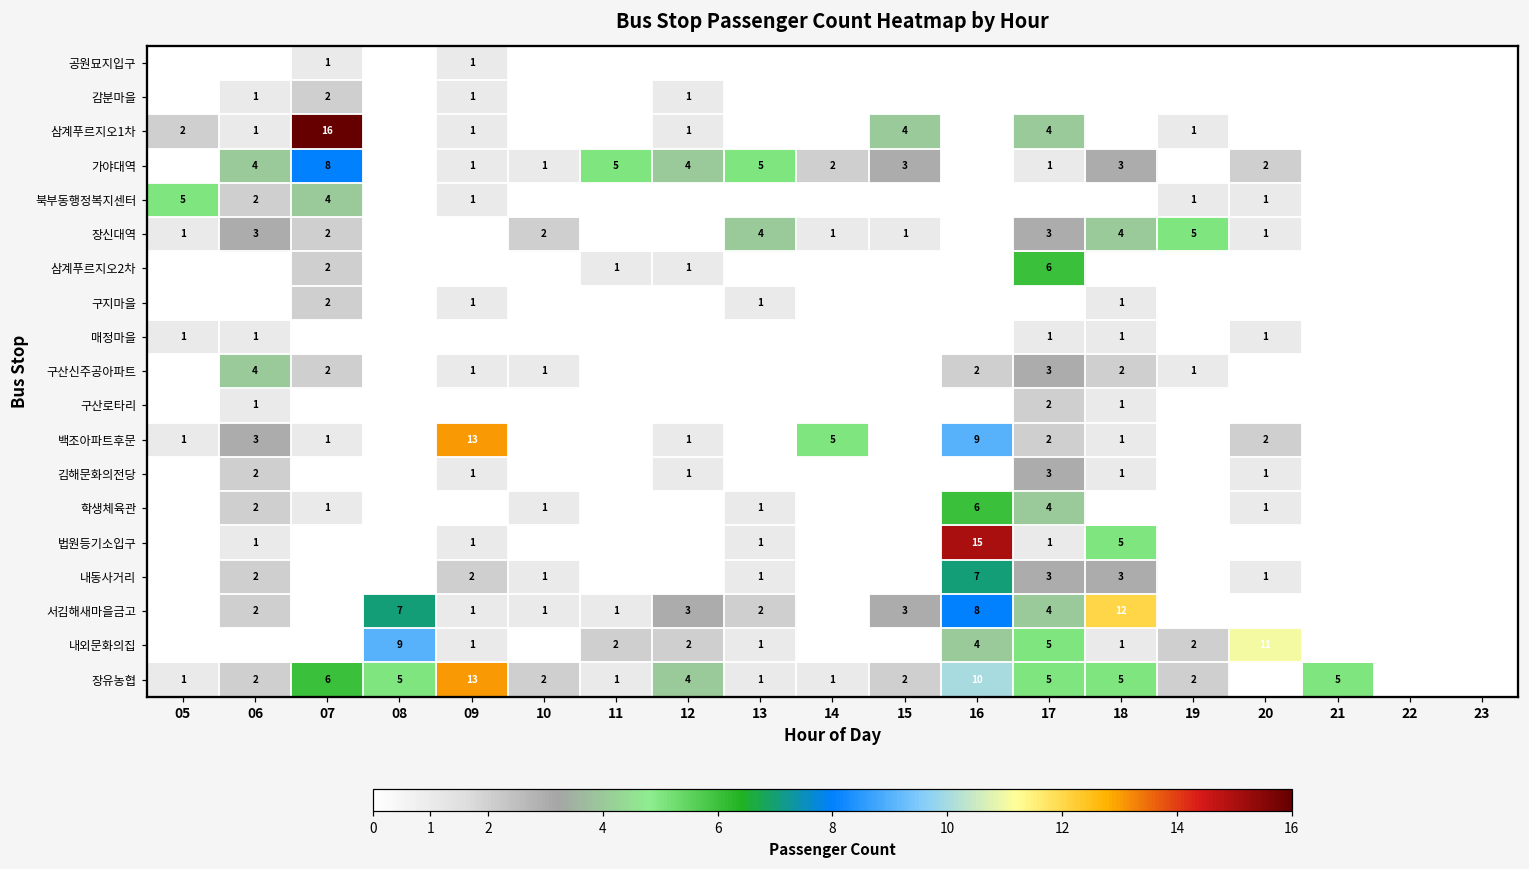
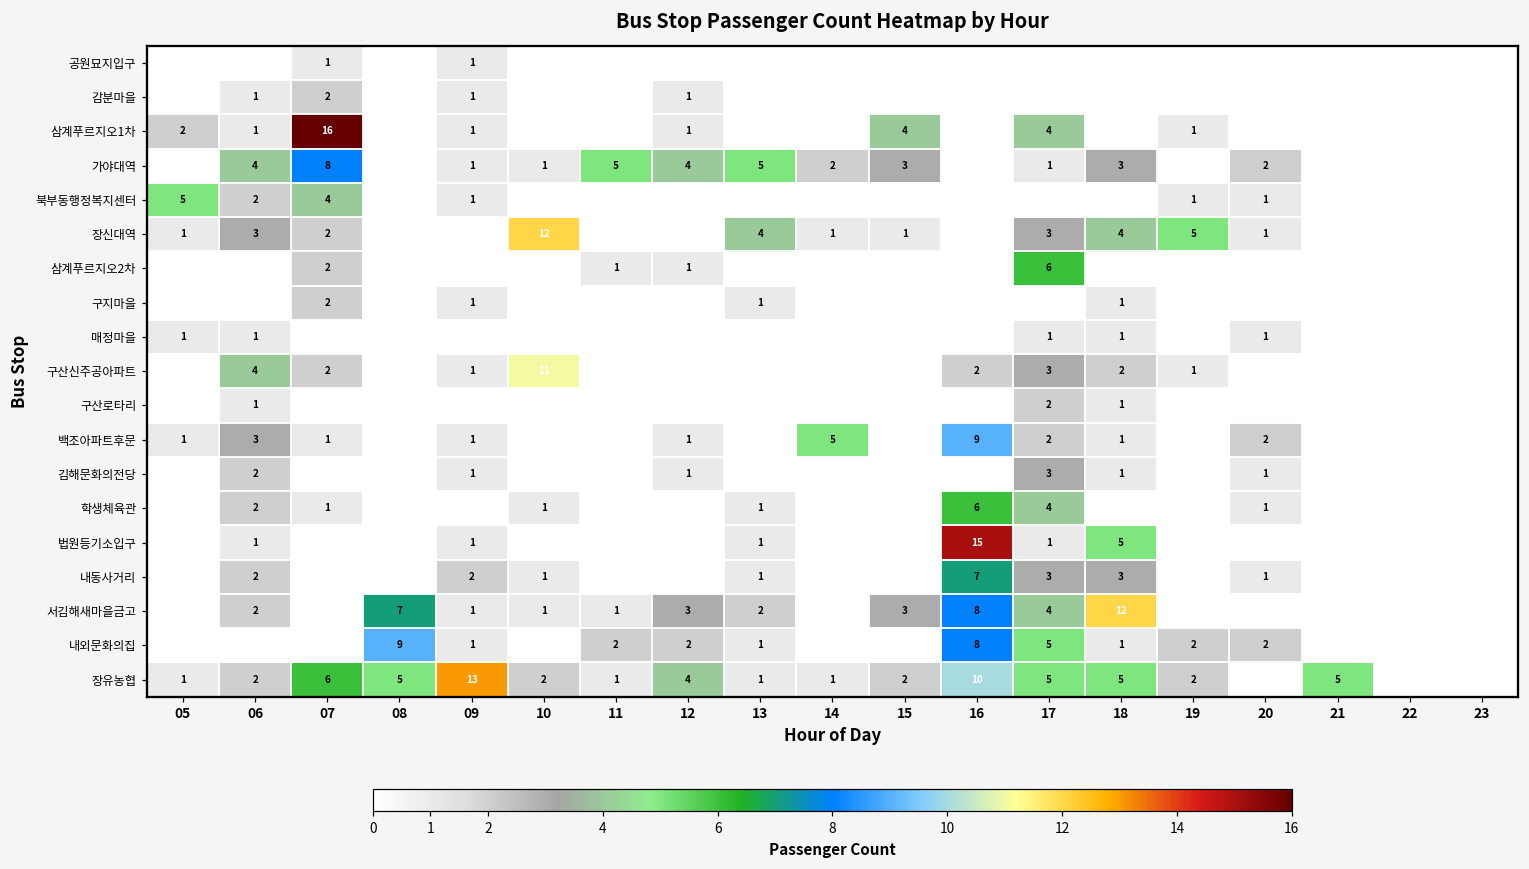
  {
    "공원묘지입구": {
      "07": 1,
      "09": 1
    },
    "감분마을": {
      "06": 1,
      "07": 2,
      "09": 1,
      "12": 1
    },
    "삼계푸르지오1차": {
      "05": 2,
      "06": 1,
      "07": 16,
      "09": 1,
      "12": 1,
      "15": 4,
      "17": 4,
      "19": 1
    },
    "가야대역": {
      "06": 4,
      "07": 8,
      "09": 1,
      "10": 1,
      "11": 5,
      "12": 4,
      "13": 5,
      "14": 2,
      "15": 3,
      "17": 1,
      "18": 3,
      "20": 2
    },
    "북부동행정복지센터": {
      "05": 5,
      "06": 2,
      "07": 4,
      "09": 1,
      "19": 1,
      "20": 1
    },
    "장신대역": {
      "05": 1,
      "06": 3,
      "07": 2,
-     "10": 2,
+     "10": 12,
      "13": 4,
      "14": 1,
      "15": 1,
      "17": 3,
      "18": 4,
      "19": 5,
      "20": 1
    },
    "삼계푸르지오2차": {
      "07": 2,
      "11": 1,
      "12": 1,
      "17": 6
    },
    "구지마을": {
      "07": 2,
      "09": 1,
      "13": 1,
      "18": 1
    },
    "매정마을": {
      "05": 1,
      "06": 1,
      "17": 1,
      "18": 1,
      "20": 1
    },
    "구산신주공아파트": {
      "06": 4,
      "07": 2,
      "09": 1,
-     "10": 1,
+     "10": 11,
      "16": 2,
      "17": 3,
      "18": 2,
      "19": 1
    },
    "구산로타리": {
      "06": 1,
      "17": 2,
      "18": 1
    },
    "백조아파트후문": {
      "05": 1,
      "06": 3,
      "07": 1,
-     "09": 13,
+     "09": 1,
      "12": 1,
      "14": 5,
      "16": 9,
      "17": 2,
      "18": 1,
      "20": 2
    },
    "김해문화의전당": {
      "06": 2,
      "09": 1,
      "12": 1,
      "17": 3,
      "18": 1,
      "20": 1
    },
    "학생체육관": {
      "06": 2,
      "07": 1,
      "10": 1,
      "13": 1,
      "16": 6,
      "17": 4,
      "20": 1
    },
    "법원등기소입구": {
      "06": 1,
      "09": 1,
      "13": 1,
      "16": 15,
      "17": 1,
      "18": 5
    },
    "내동사거리": {
      "06": 2,
      "09": 2,
      "10": 1,
      "13": 1,
      "16": 7,
      "17": 3,
      "18": 3,
      "20": 1
    },
    "서김해새마을금고": {
      "06": 2,
      "08": 7,
      "09": 1,
      "10": 1,
      "11": 1,
      "12": 3,
      "13": 2,
      "15": 3,
      "16": 8,
      "17": 4,
      "18": 12
    },
    "내외문화의집": {
      "08": 9,
      "09": 1,
      "11": 2,
      "12": 2,
      "13": 1,
-     "16": 4,
+     "16": 8,
      "17": 5,
      "18": 1,
      "19": 2,
-     "20": 11
+     "20": 2
    },
    "장유농협": {
      "05": 1,
      "06": 2,
      "07": 6,
      "08": 5,
      "09": 13,
      "10": 2,
      "11": 1,
      "12": 4,
      "13": 1,
      "14": 1,
      "15": 2,
      "16": 10,
      "17": 5,
      "18": 5,
      "19": 2,
      "21": 5
    }
  }
